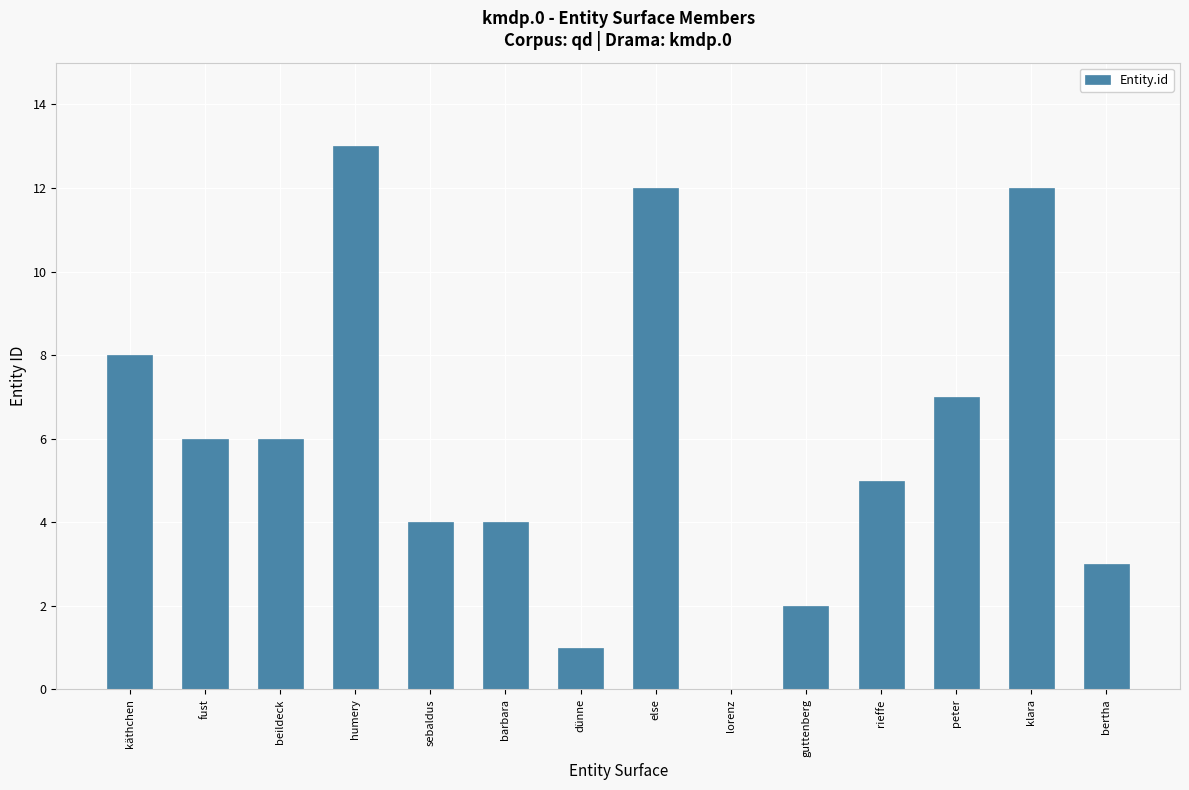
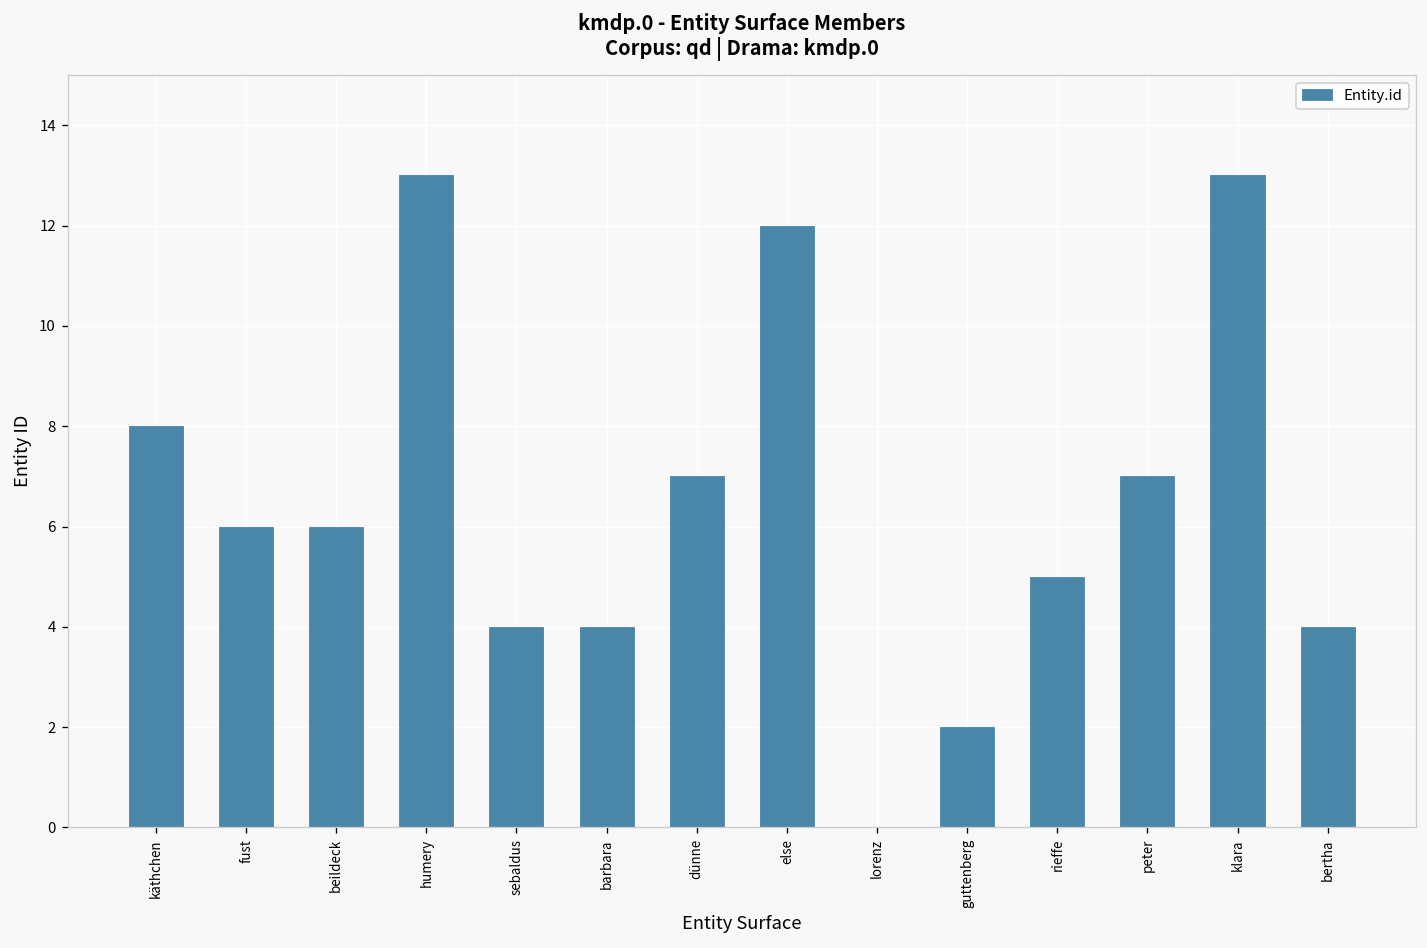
  {
    "käthchen": 8,
    "fust": 6,
    "beildeck": 6,
    "humery": 13,
    "sebaldus": 4,
    "barbara": 4,
-   "dünne": 1,
+   "dünne": 7,
    "else": 12,
    "lorenz": 0,
    "guttenberg": 2,
    "rieffe": 5,
    "peter": 7,
-   "klara": 12,
-   "bertha": 3
+   "klara": 13,
+   "bertha": 4
  }
